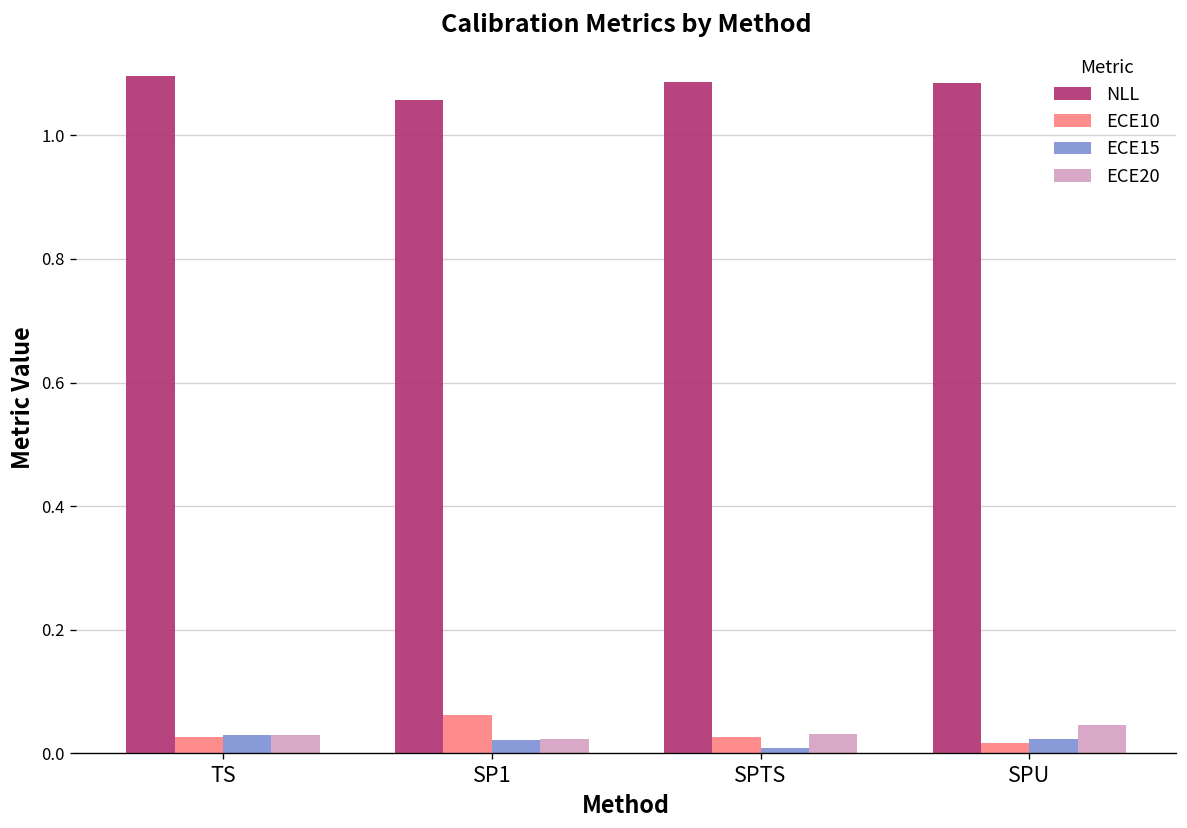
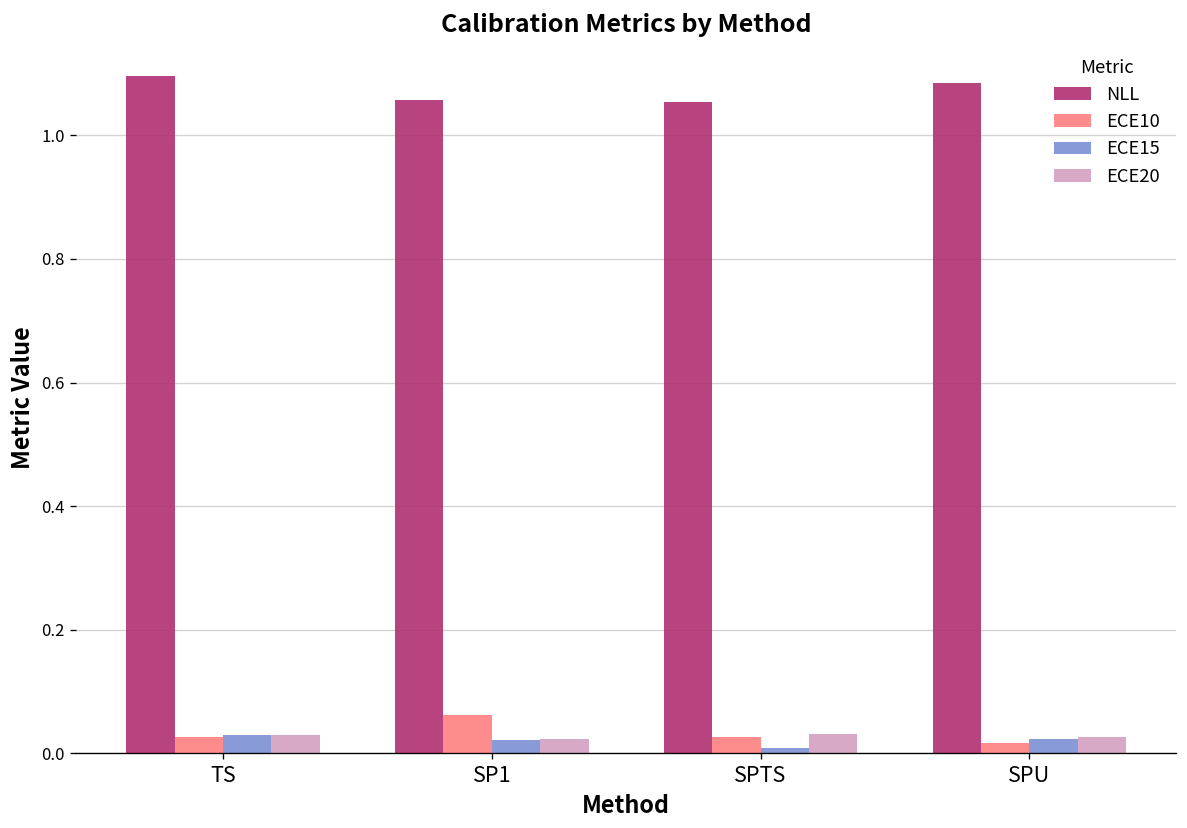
  {
    "NLL": {
      "TS": 1.10,
      "SP1": 1.06,
-     "SPTS": 1.09,
+     "SPTS": 1.05,
      "SPU": 1.08
    },
    "ECE10": {
      "TS": 0.03,
      "SP1": 0.06,
      "SPTS": 0.03,
      "SPU": 0.02
    },
    "ECE15": {
      "TS": 0.03,
      "SP1": 0.02,
      "SPTS": 0.01,
      "SPU": 0.02
    },
    "ECE20": {
      "TS": 0.03,
      "SP1": 0.02,
      "SPTS": 0.03,
-     "SPU": 0.05
+     "SPU": 0.03
    }
  }
